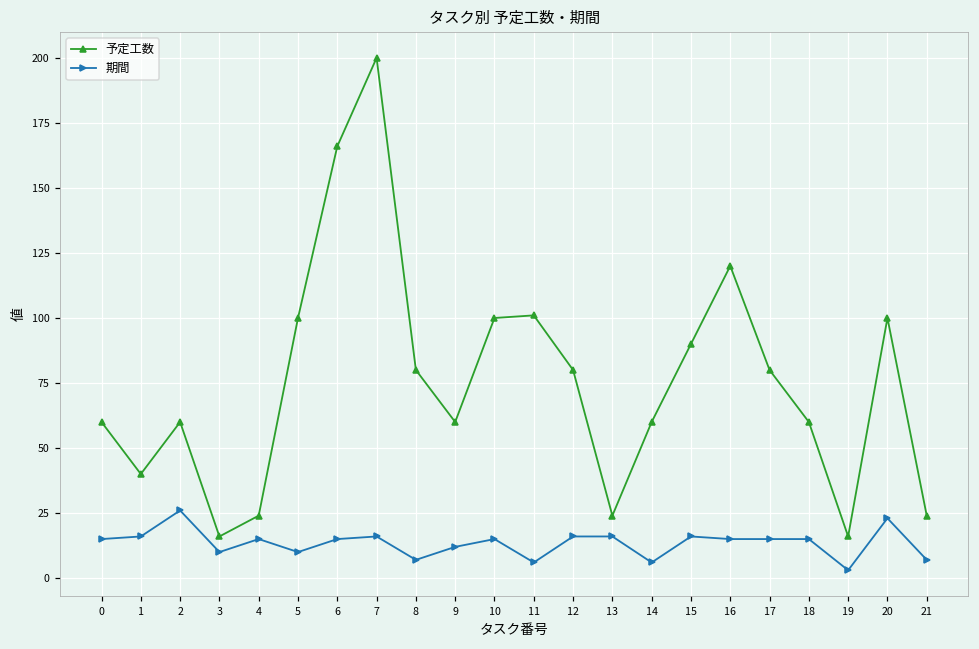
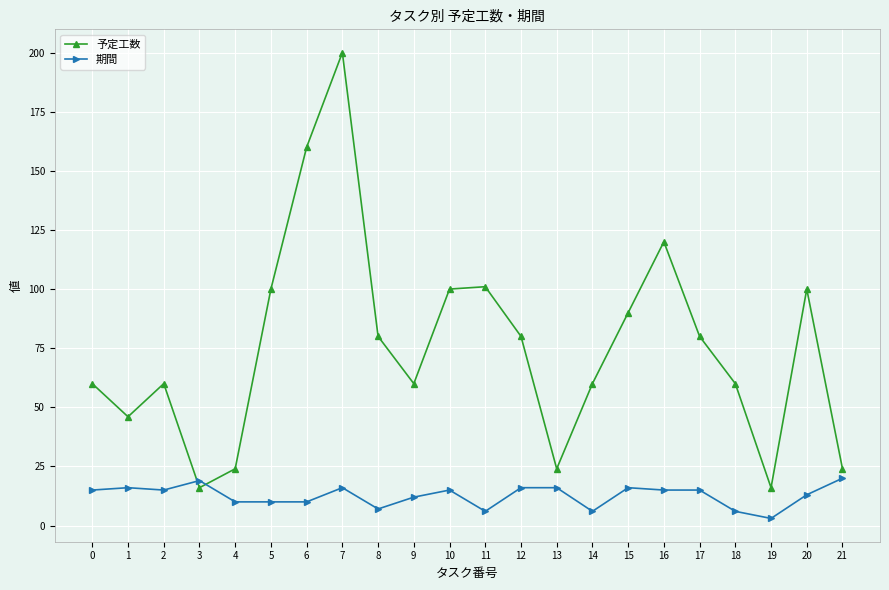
  {
    "予定工数": {
      "0": 60,
-     "1": 40,
+     "1": 46,
      "2": 60,
      "3": 16,
      "4": 24,
      "5": 100,
-     "6": 166,
+     "6": 160,
      "7": 200,
      "8": 80,
      "9": 60,
      "10": 100,
      "11": 101,
      "12": 80,
      "13": 24,
      "14": 60,
      "15": 90,
      "16": 120,
      "17": 80,
      "18": 60,
      "19": 16,
      "20": 100,
      "21": 24
    },
    "期間": {
      "0": 15,
      "1": 16,
-     "2": 26,
-     "3": 10,
-     "4": 15,
+     "2": 15,
+     "3": 19,
+     "4": 10,
      "5": 10,
-     "6": 15,
+     "6": 10,
      "7": 16,
      "8": 7,
      "9": 12,
      "10": 15,
      "11": 6,
      "12": 16,
      "13": 16,
      "14": 6,
      "15": 16,
      "16": 15,
      "17": 15,
-     "18": 15,
+     "18": 6,
      "19": 3,
-     "20": 23,
-     "21": 7
+     "20": 13,
+     "21": 20
    }
  }
